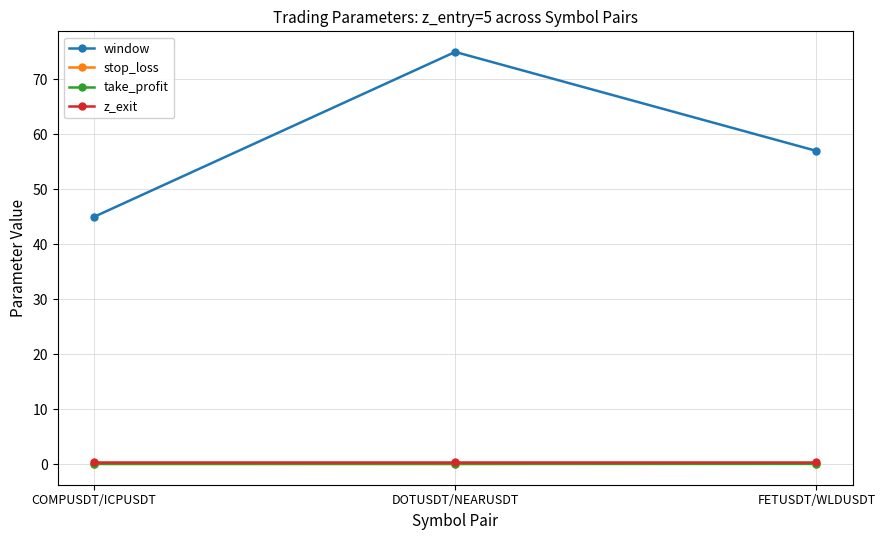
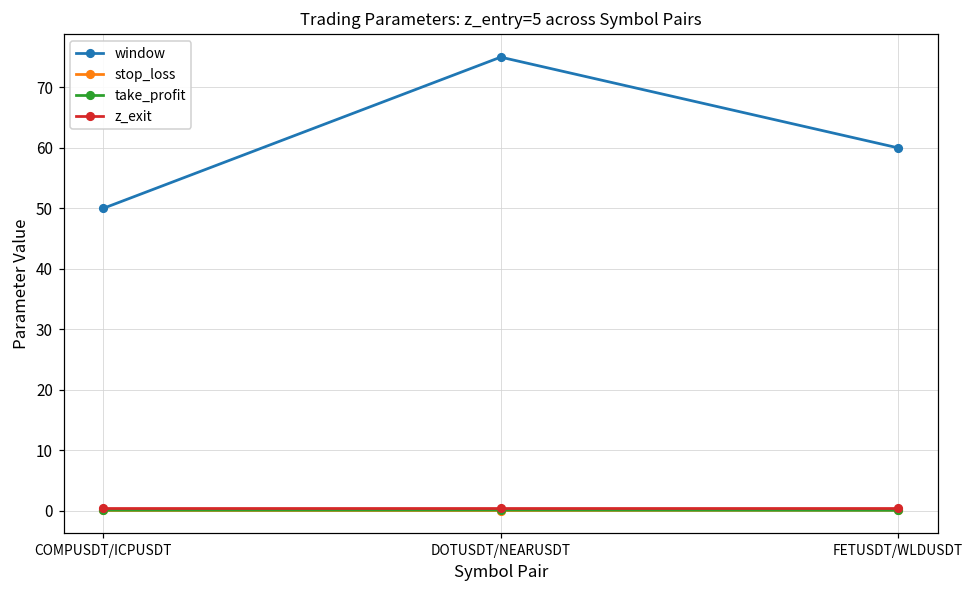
  {
    "window": {
-     "COMPUSDT/ICPUSDT": 45,
+     "COMPUSDT/ICPUSDT": 50,
      "DOTUSDT/NEARUSDT": 75,
-     "FETUSDT/WLDUSDT": 57
+     "FETUSDT/WLDUSDT": 60
    }
  }
